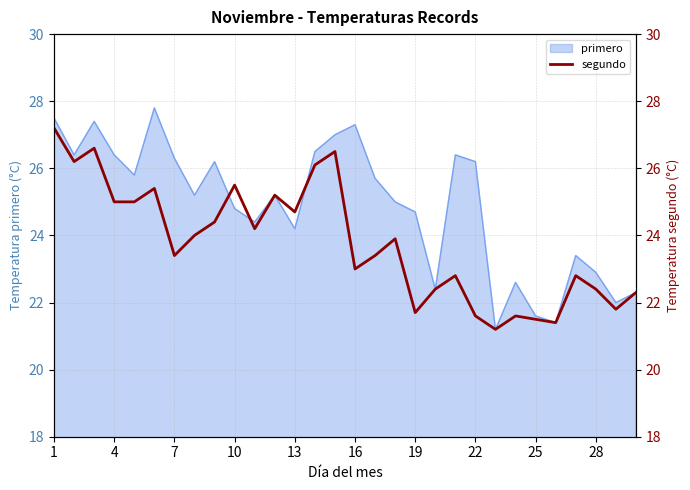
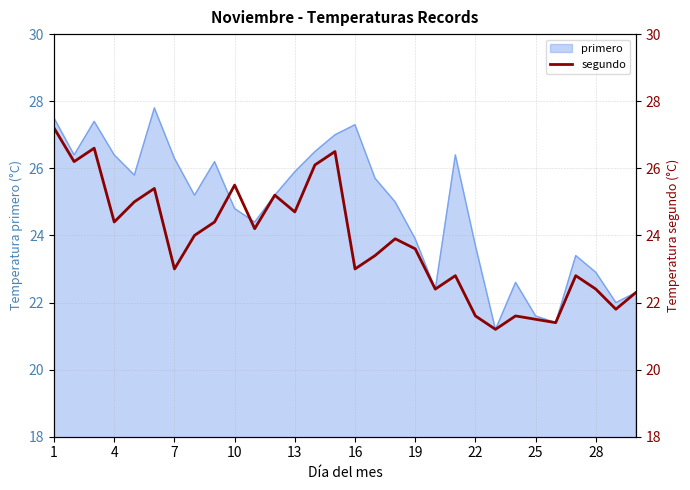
  {
    "primero": {
      "1": 27.5,
      "4": 26.4,
      "7": 26.3,
      "10": 24.8,
-     "13": 24.2,
+     "13": 25.9,
      "16": 27.3,
-     "19": 24.7,
-     "22": 26.2,
+     "19": 23.9,
+     "22": 23.7,
      "25": 21.6,
      "28": 22.9
    },
    "segundo": {
      "1": 27.2,
-     "4": 25.0,
-     "7": 23.4,
+     "4": 24.4,
+     "7": 23.0,
      "10": 25.5,
      "13": 24.7,
      "16": 23.0,
-     "19": 21.7,
+     "19": 23.6,
      "22": 21.6,
      "25": 21.5,
      "28": 22.4
    }
  }
